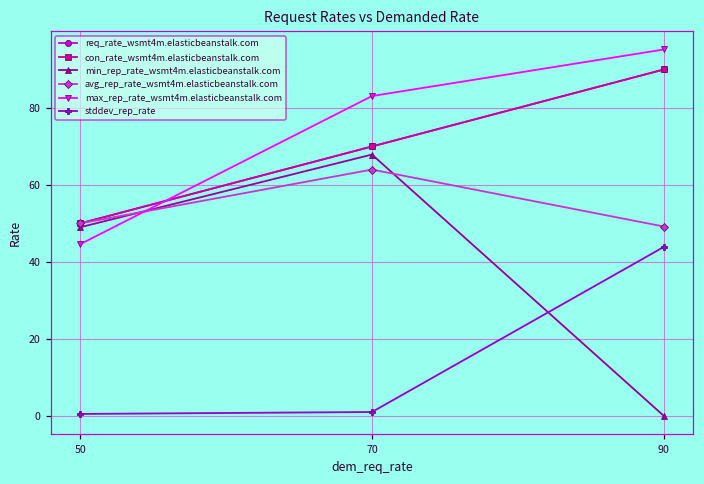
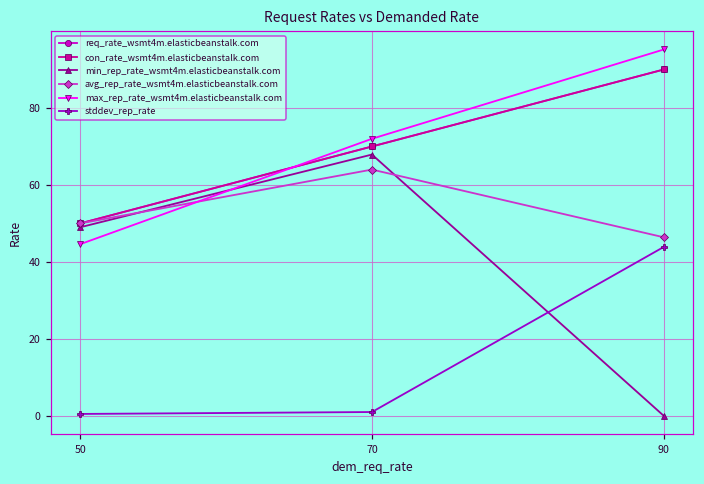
  {
    "avg_rep_rate_wsmt4m.elasticbeanstalk.com": {
      "70": 64,
-     "90": 49
+     "90": 46
    },
    "max_rep_rate_wsmt4m.elasticbeanstalk.com": {
      "50": 45,
-     "70": 83,
+     "70": 72,
      "90": 95
    }
  }
